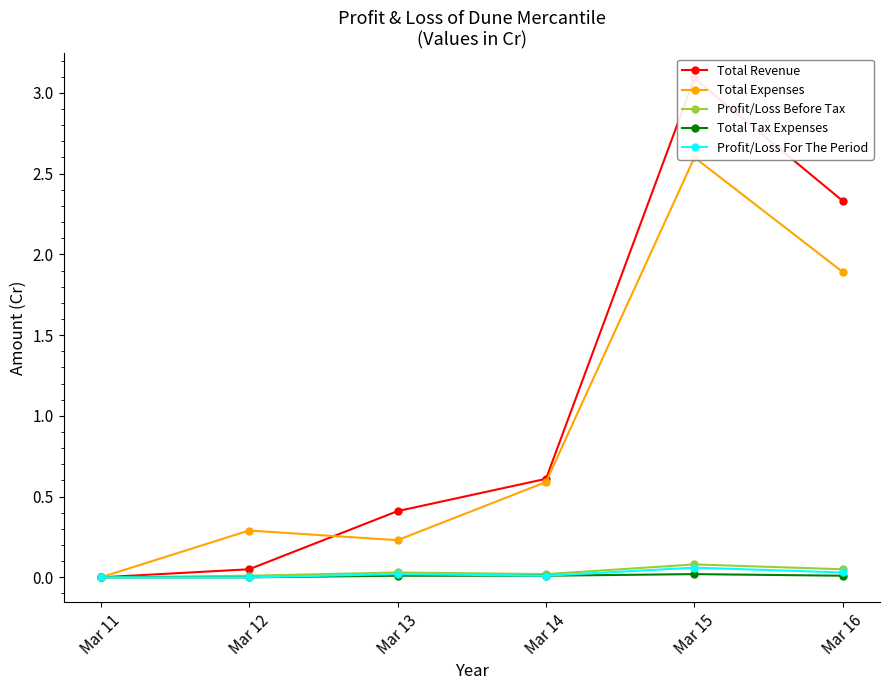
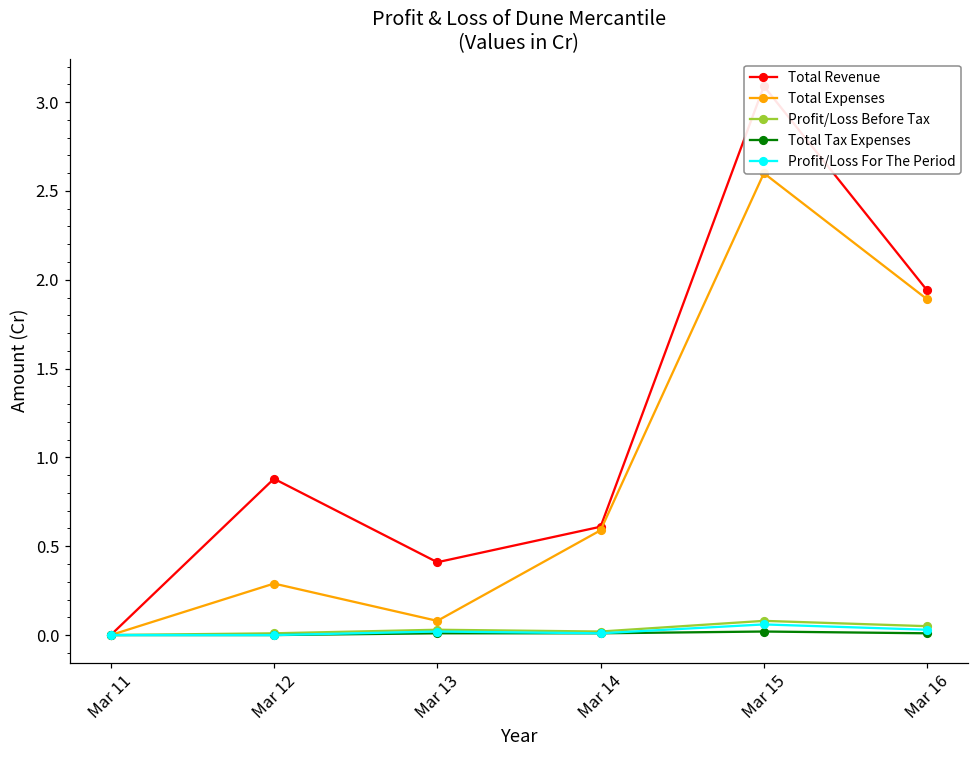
  {
    "Total Revenue": {
-     "Mar 12": 0.05,
+     "Mar 12": 0.88,
      "Mar 13": 0.41,
      "Mar 14": 0.61,
-     "Mar 16": 2.33
+     "Mar 16": 1.94
    },
    "Total Expenses": {
      "Mar 12": 0.29,
-     "Mar 13": 0.23,
+     "Mar 13": 0.08,
      "Mar 14": 0.59,
      "Mar 16": 1.89
    },
    "Profit/Loss Before Tax": {
      "Mar 15": 0.08,
      "Mar 16": 0.05
    },
    "Total Tax Expenses": {
      "Mar 15": 0.02,
      "Mar 16": 0.01
    },
    "Profit/Loss For The Period": {
      "Mar 15": 0.06,
      "Mar 16": 0.03
    }
  }
